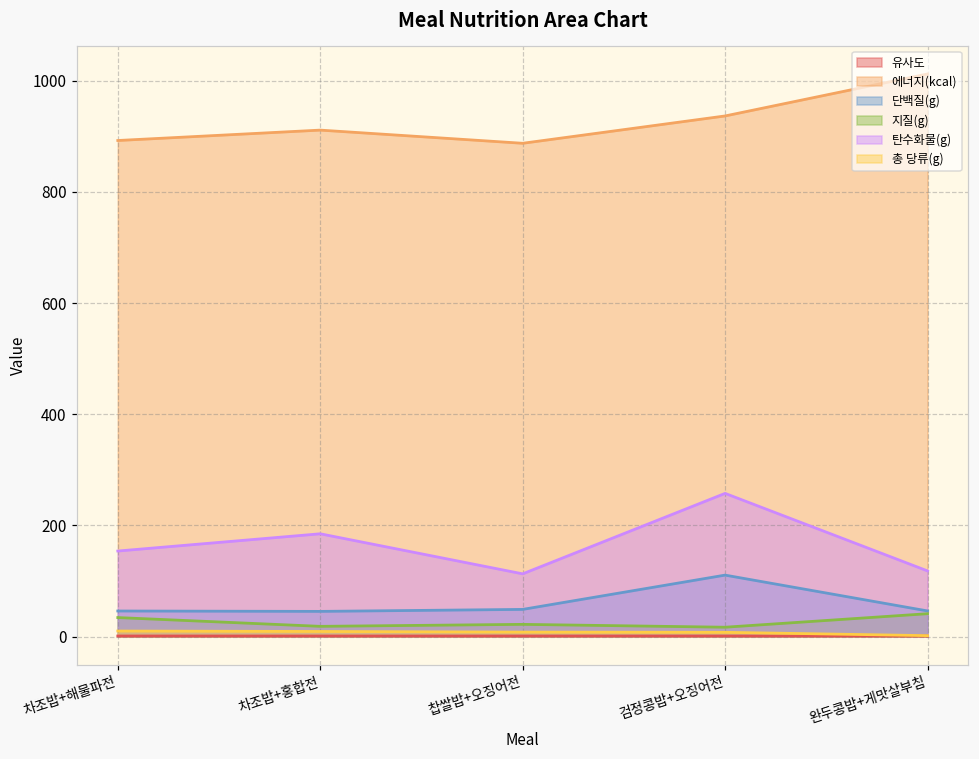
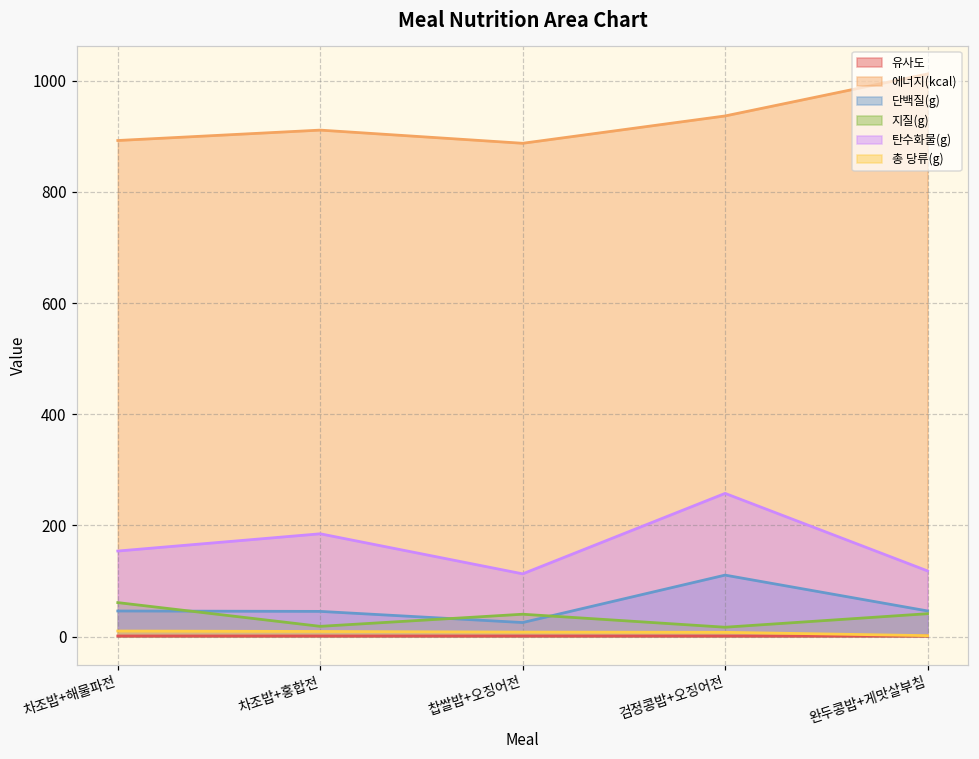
  {
    "단백질(g)": {
      "차조밥+해물파전": 50,
      "차조밥+홍합전": 50,
-     "찹쌀밥+오징어전": 50,
+     "찹쌀밥+오징어전": 30,
      "검정콩밥+오징어전": 110
    },
    "지질(g)": {
-     "차조밥+해물파전": 30,
+     "차조밥+해물파전": 60,
      "차조밥+홍합전": 20,
-     "찹쌀밥+오징어전": 20,
+     "찹쌀밥+오징어전": 40,
      "검정콩밥+오징어전": 20
    },
    "탄수화물(g)": {
      "차조밥+해물파전": 150,
      "차조밥+홍합전": 180,
      "찹쌀밥+오징어전": 110,
      "검정콩밥+오징어전": 260,
      "완두콩밥+게맛살부침": 120
    }
  }
